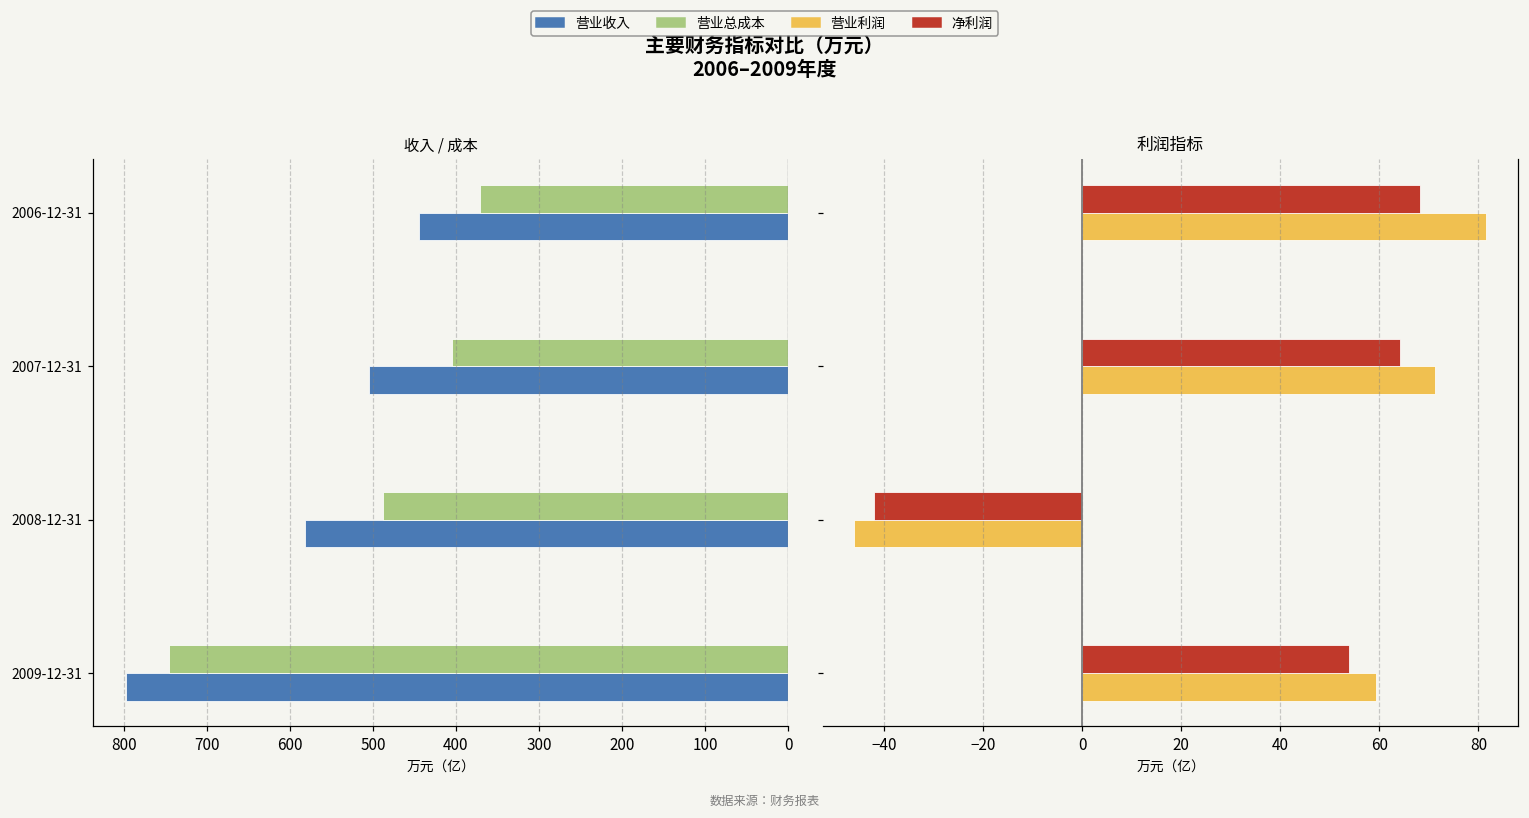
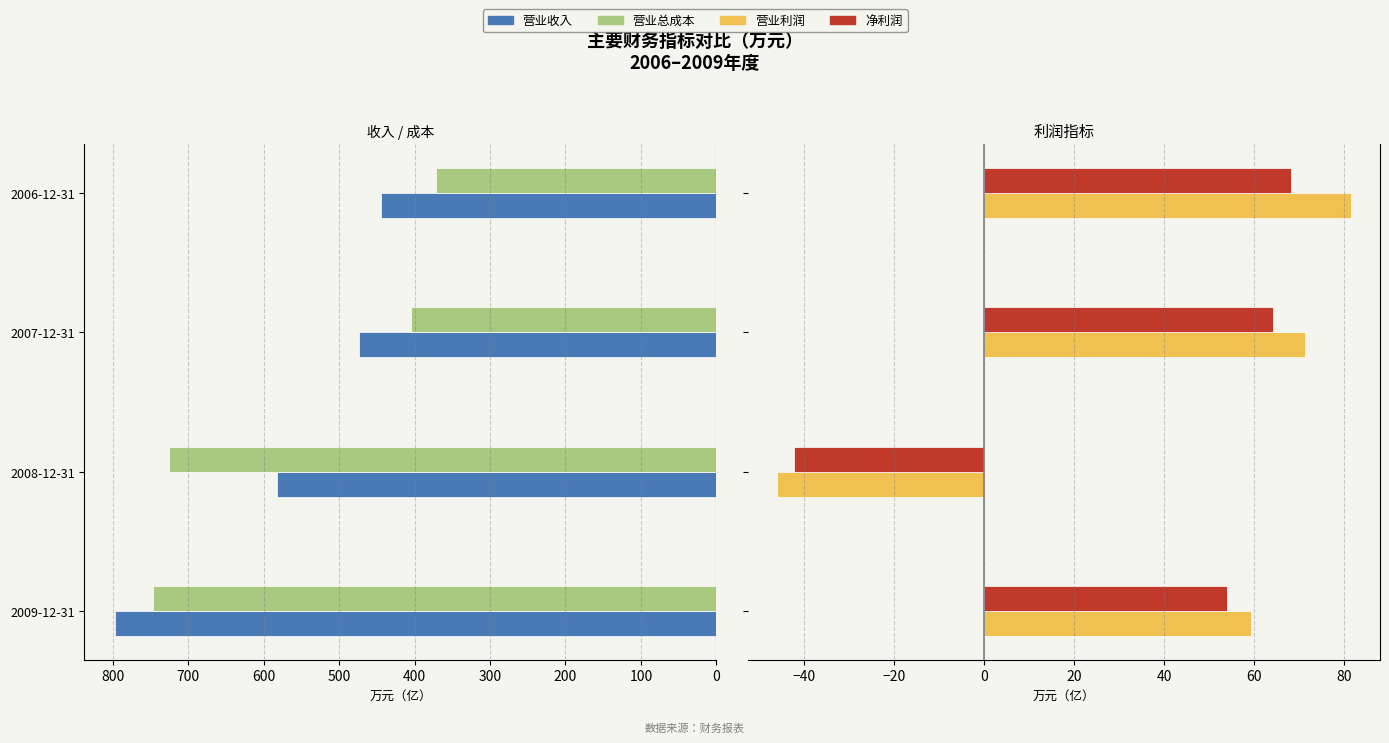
  {
    "收入 / 成本": {
      "营业收入": {
        "2006-12-31": 440,
-       "2007-12-31": 500,
+       "2007-12-31": 470,
        "2008-12-31": 580,
        "2009-12-31": 800
      },
      "营业总成本": {
        "2006-12-31": 370,
        "2007-12-31": 400,
-       "2008-12-31": 490,
+       "2008-12-31": 730,
        "2009-12-31": 750
      }
    }
  }
